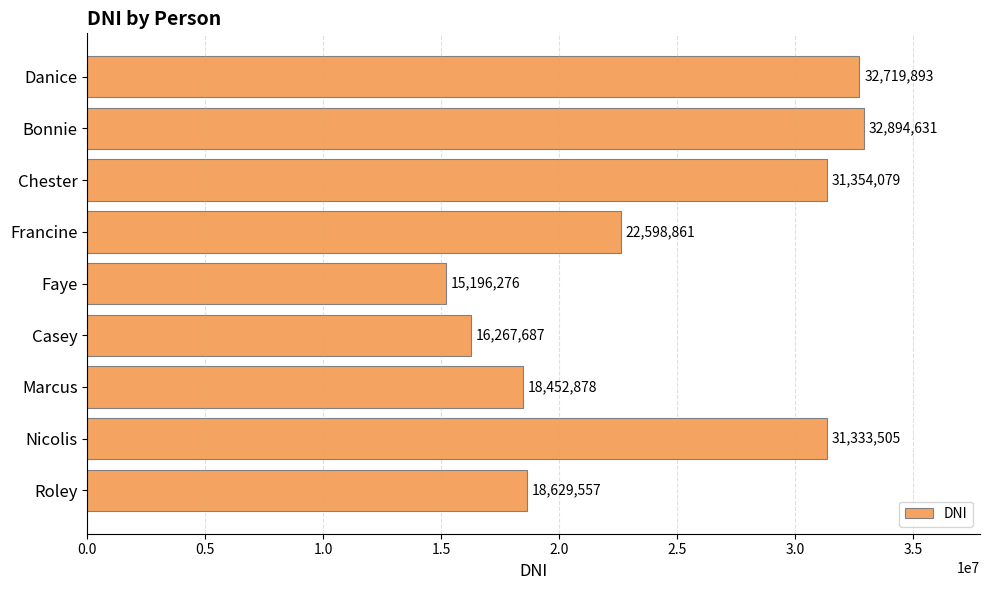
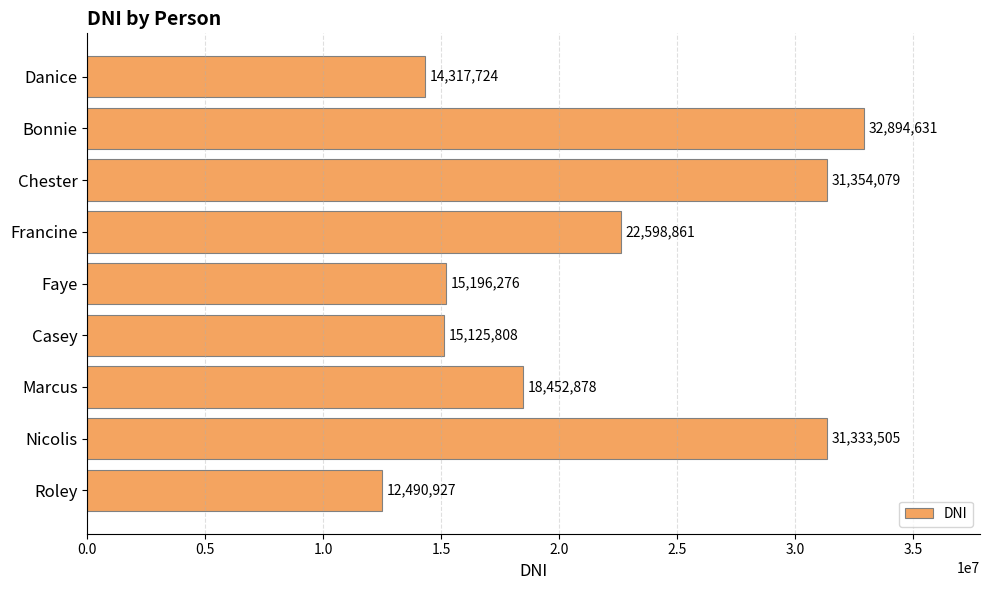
  {
-   "Danice": "32,719,893",
+   "Danice": "14,317,724",
    "Bonnie": "32,894,631",
    "Chester": "31,354,079",
    "Francine": "22,598,861",
    "Faye": "15,196,276",
-   "Casey": "16,267,687",
+   "Casey": "15,125,808",
    "Marcus": "18,452,878",
    "Nicolis": "31,333,505",
-   "Roley": "18,629,557"
+   "Roley": "12,490,927"
  }
